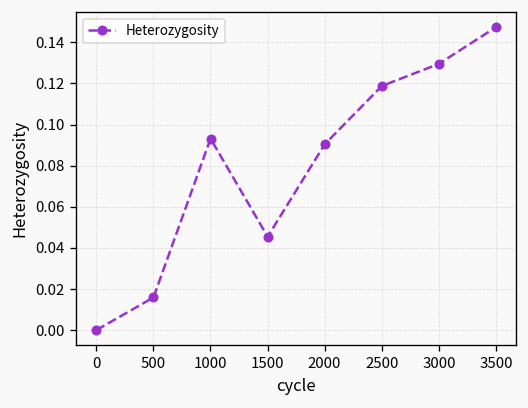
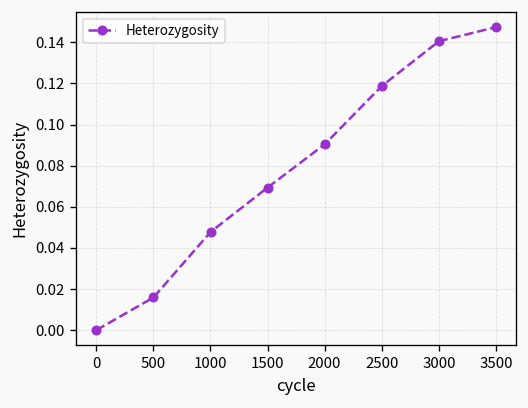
  {
    "0": 0.000,
    "500": 0.016,
-   "1000": 0.093,
-   "1500": 0.045,
+   "1000": 0.048,
+   "1500": 0.069,
    "2000": 0.090,
    "2500": 0.119,
-   "3000": 0.130,
+   "3000": 0.141,
    "3500": 0.147
  }
